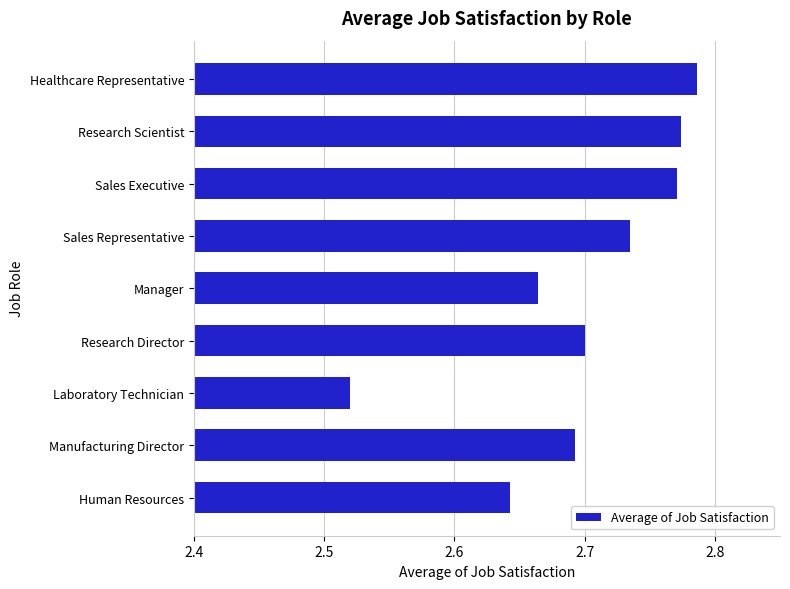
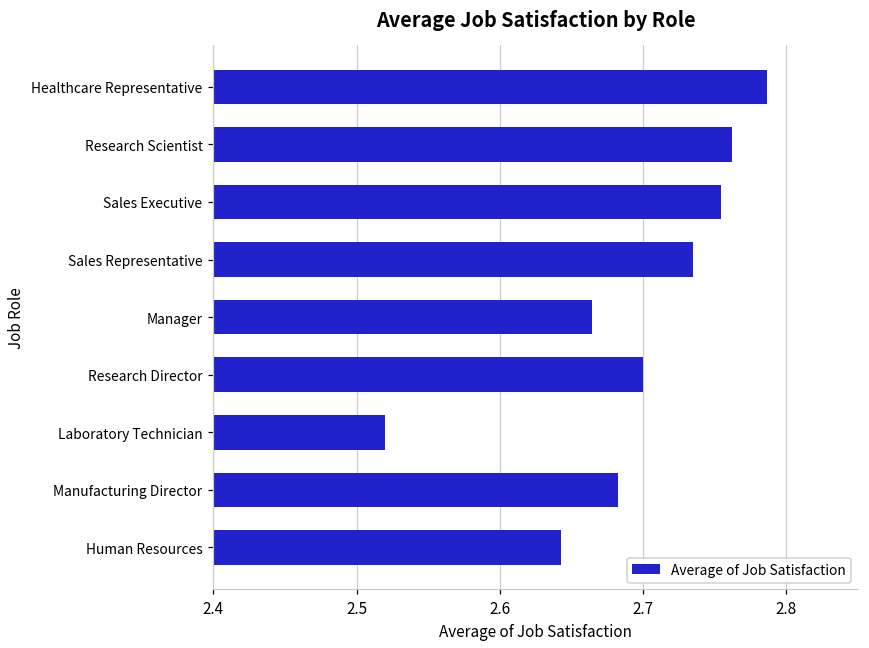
  {
    "Healthcare Representative": 2.786,
-   "Research Scientist": 2.774,
-   "Sales Executive": 2.771,
+   "Research Scientist": 2.762,
+   "Sales Executive": 2.755,
    "Sales Representative": 2.735,
    "Manager": 2.664,
    "Research Director": 2.700,
    "Laboratory Technician": 2.520,
-   "Manufacturing Director": 2.693,
+   "Manufacturing Director": 2.683,
    "Human Resources": 2.643
  }
